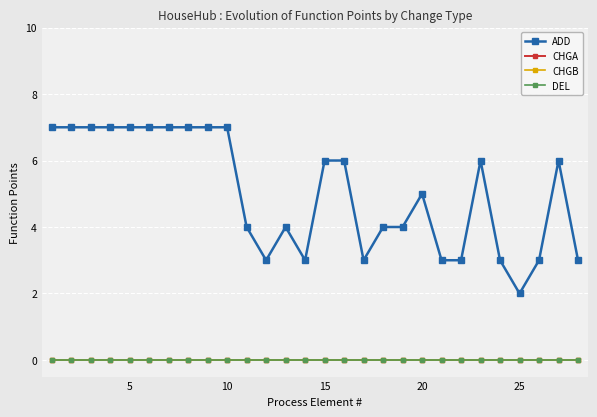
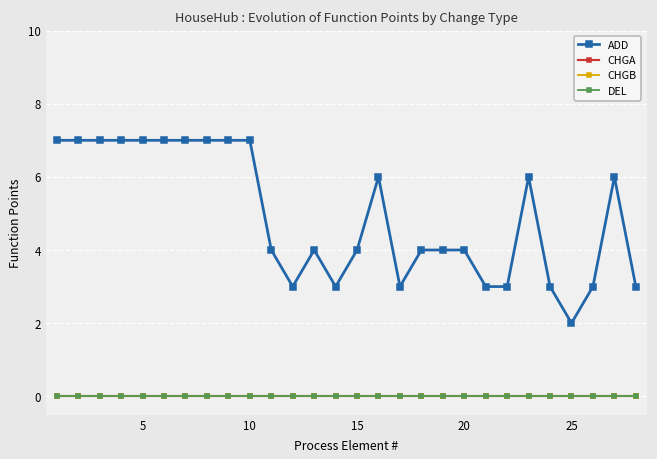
  {
    "ADD": {
      "5": 7,
      "10": 7,
-     "15": 6,
-     "20": 5,
+     "15": 4,
+     "20": 4,
      "25": 2
    },
    "DEL": {
      "5": 0,
      "10": 0,
      "15": 0,
      "20": 0,
      "25": 0
    }
  }
